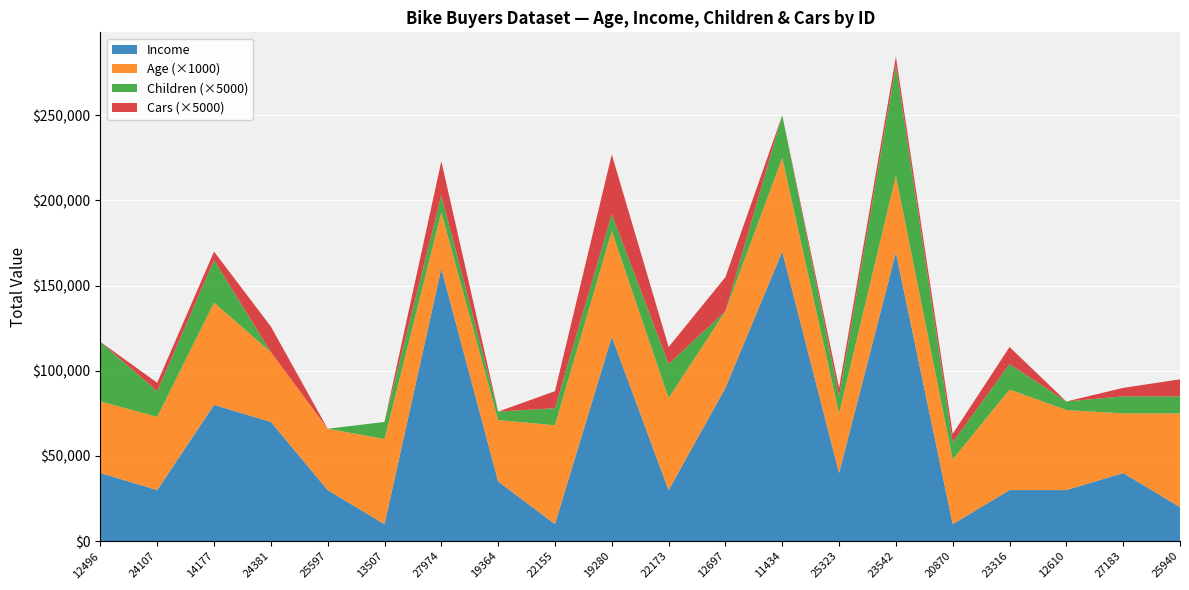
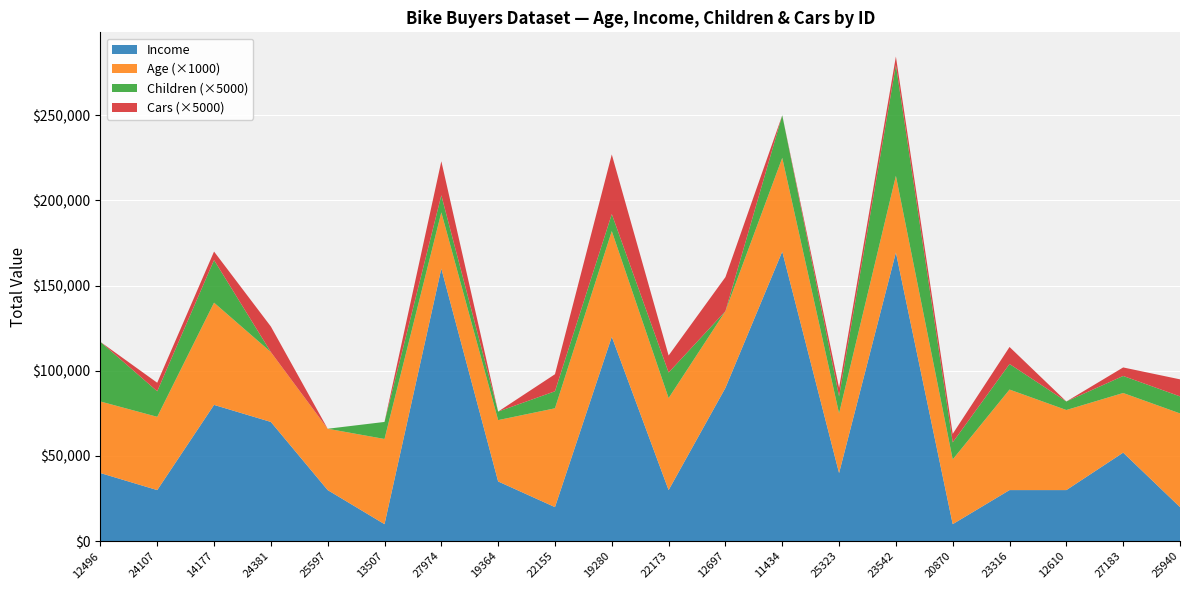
  {
    "Income": {
      "12496": "$40,000",
      "24107": "$30,000",
      "14177": "$80,000",
      "24381": "$70,000",
      "25597": "$30,000",
      "13507": "$10,000",
      "27974": "$160,000",
      "19364": "$35,000",
-     "22155": "$10,000",
+     "22155": "$20,000",
      "19280": "$120,000",
      "22173": "$30,000",
      "12697": "$90,000",
      "11434": "$170,000",
      "25323": "$40,000",
      "23542": "$169,000",
      "20870": "$10,000",
      "23316": "$30,000",
      "12610": "$30,000",
-     "27183": "$40,000",
+     "27183": "$52,000",
      "25940": "$20,000"
    },
    "Age (×1000)": {
      "12496": "$42,000",
      "24107": "$43,000",
      "14177": "$60,000",
      "13507": "$50,000",
      "27974": "$33,000",
      "19364": "$36,000",
      "22155": "$58,000",
      "19280": "$62,000",
      "22173": "$54,000",
      "11434": "$55,000",
      "25323": "$35,000",
      "23542": "$45,000",
      "20870": "$38,000",
      "23316": "$59,000",
      "12610": "$47,000",
      "27183": "$35,000",
      "25940": "$55,000"
    },
    "Children (×5000)": {
      "24107": "$15,000",
      "14177": "$25,000",
      "27974": "$10,000",
      "22155": "$10,000",
      "19280": "$10,000",
-     "22173": "$20,000",
+     "22173": "$15,000",
      "25323": "$10,000",
      "23542": "$65,000",
      "20870": "$10,000",
      "23316": "$15,000",
      "27183": "$10,000",
      "25940": "$10,000"
    },
    "Cars (×5000)": {
      "24107": "$5,000",
      "14177": "$5,000",
      "24381": "$15,000",
      "27974": "$20,000",
      "22155": "$10,000",
      "19280": "$35,000",
      "22173": "$10,000",
      "12697": "$20,000",
      "25323": "$5,000",
      "23542": "$5,000",
      "20870": "$5,000",
      "23316": "$10,000",
      "27183": "$5,000",
      "25940": "$10,000"
    }
  }
